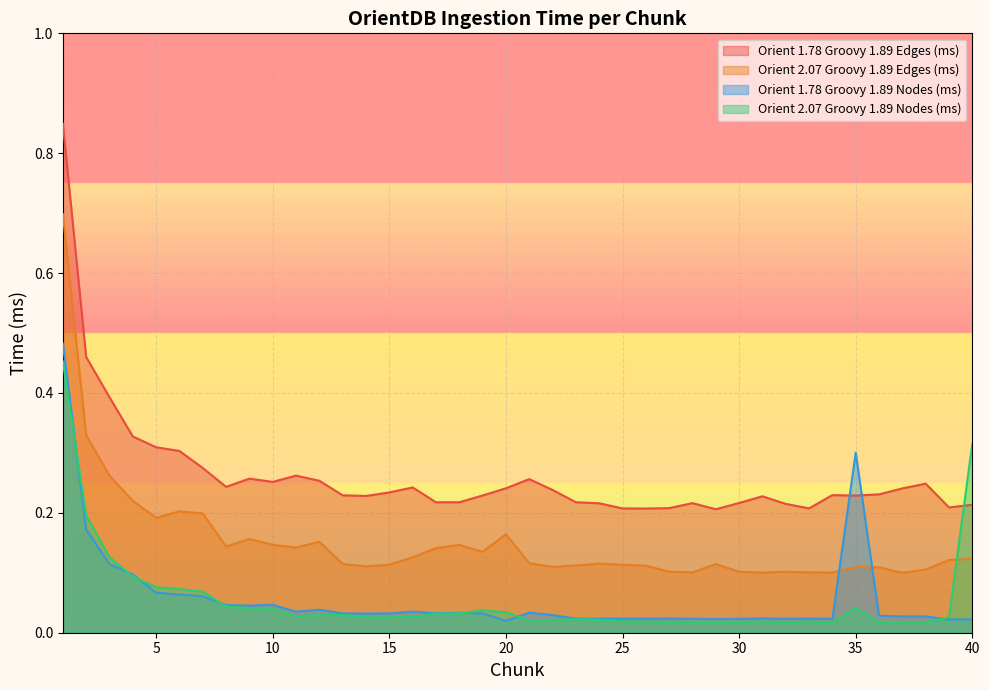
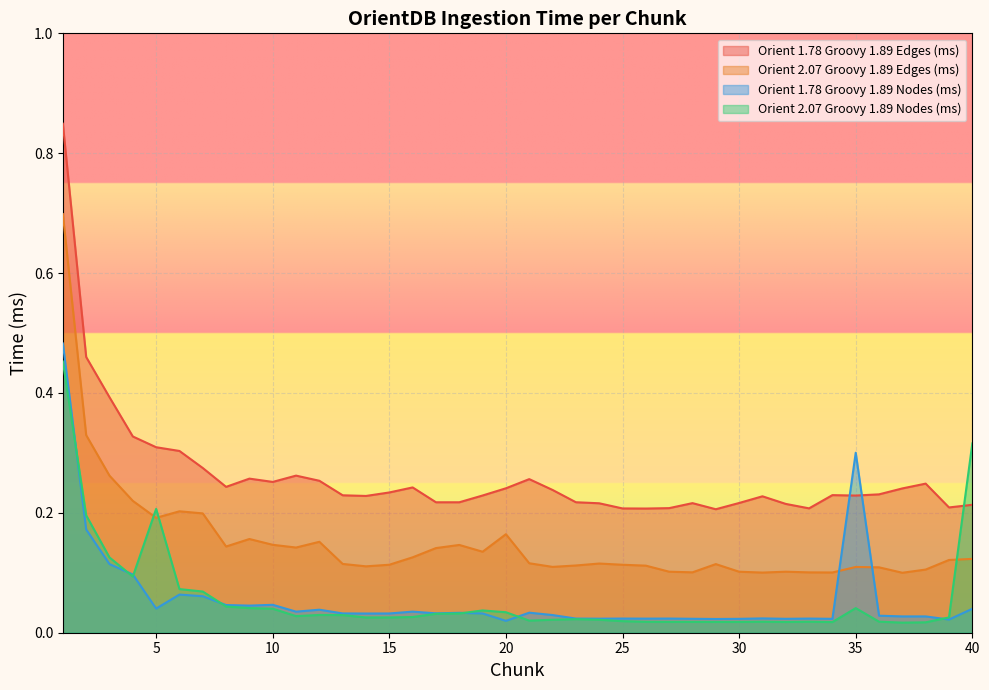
  {
    "Orient 1.78 Groovy 1.89 Nodes (ms)": {
-     "5": 0.07,
+     "5": 0.04,
      "10": 0.05,
      "15": 0.03,
      "20": 0.02,
      "25": 0.02,
      "30": 0.02,
      "35": 0.30,
-     "40": 0.02
+     "40": 0.04
    },
    "Orient 2.07 Groovy 1.89 Nodes (ms)": {
-     "5": 0.08,
+     "5": 0.21,
      "10": 0.04,
      "15": 0.03,
      "20": 0.03,
      "25": 0.02,
      "30": 0.02,
      "35": 0.04,
      "40": 0.32
    }
  }
